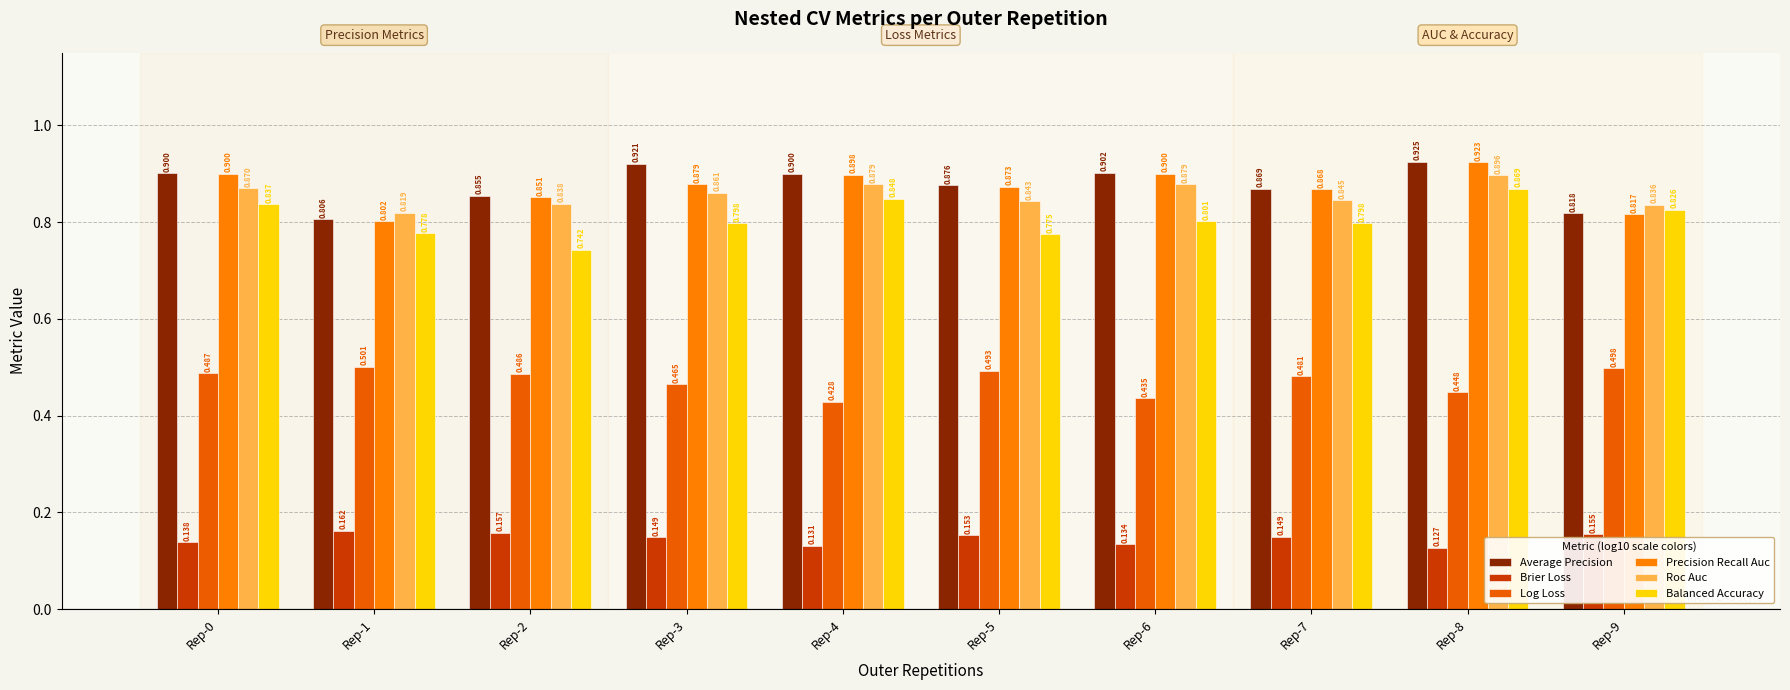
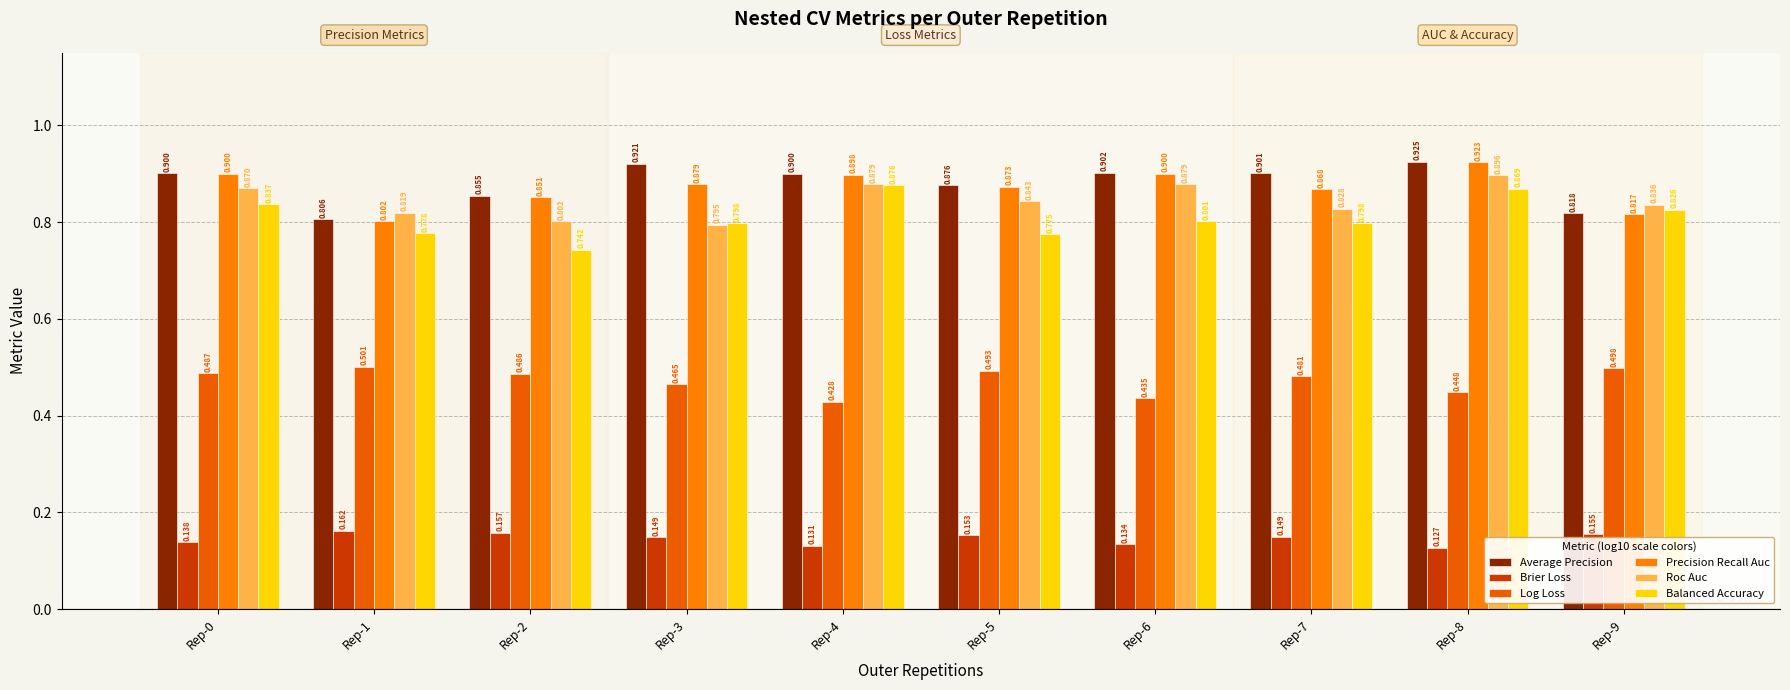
  {
    "Average Precision": {
      "Rep-0": 0.900,
      "Rep-1": 0.806,
      "Rep-2": 0.855,
      "Rep-3": 0.921,
      "Rep-4": 0.900,
      "Rep-5": 0.876,
      "Rep-6": 0.902,
-     "Rep-7": 0.869,
+     "Rep-7": 0.901,
      "Rep-8": 0.925,
      "Rep-9": 0.818
    },
    "Roc Auc": {
      "Rep-0": 0.870,
      "Rep-1": 0.819,
-     "Rep-2": 0.838,
-     "Rep-3": 0.861,
+     "Rep-2": 0.802,
+     "Rep-3": 0.795,
      "Rep-4": 0.879,
      "Rep-5": 0.843,
      "Rep-6": 0.879,
-     "Rep-7": 0.845,
+     "Rep-7": 0.828,
      "Rep-8": 0.896,
      "Rep-9": 0.836
    },
    "Balanced Accuracy": {
      "Rep-0": 0.837,
      "Rep-1": 0.778,
      "Rep-2": 0.742,
      "Rep-3": 0.798,
-     "Rep-4": 0.848,
+     "Rep-4": 0.876,
      "Rep-5": 0.775,
      "Rep-6": 0.801,
      "Rep-7": 0.798,
      "Rep-8": 0.869,
      "Rep-9": 0.826
    }
  }
